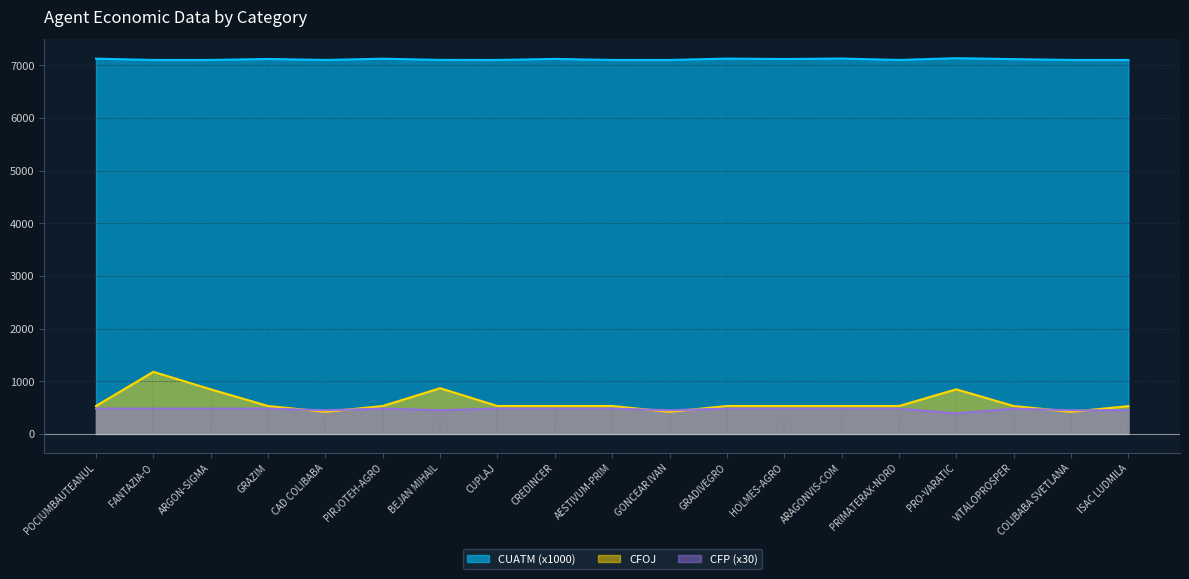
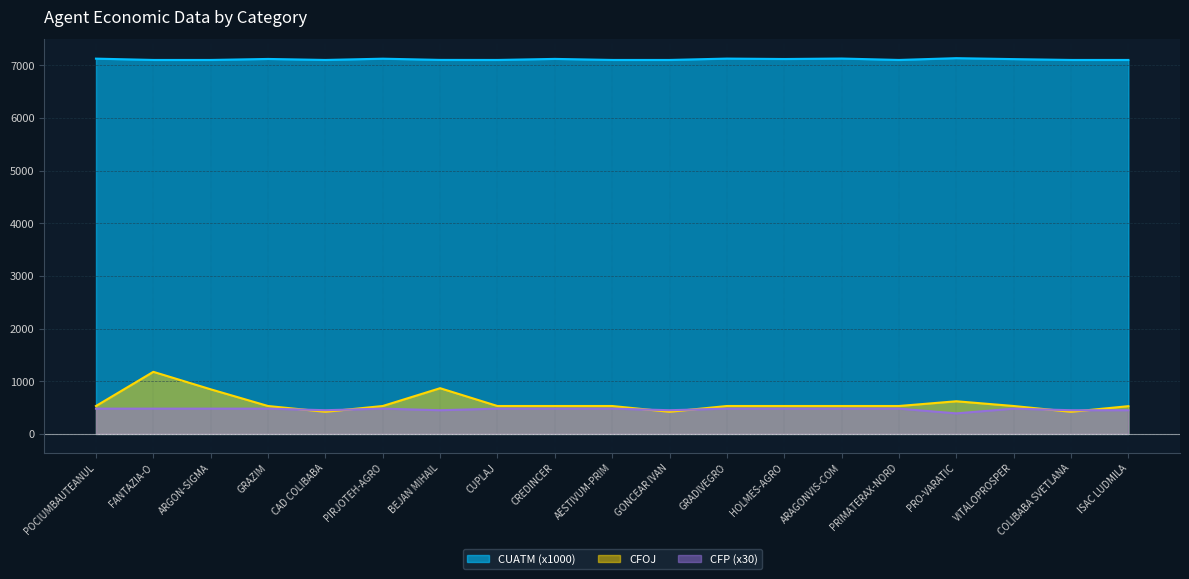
  {
    "CUATM (x1000)": {
      "POCIUMBAUTEANUL": 7100,
      "FANTAZIA-O": 7100,
      "ARGON-SIGMA": 7100,
      "GRAZIM": 7100,
      "CAD COLIBABA": 7100,
      "PIRJOTEH-AGRO": 7100,
      "BEJAN MIHAIL": 7100,
      "CUPLAJ": 7100,
      "CREDINCER": 7100,
      "AESTIVUM-PRIM": 7100,
      "GONCEAR IVAN": 7100,
      "GRADIVEGRO": 7100,
      "HOLMES-AGRO": 7100,
      "ARAGONVIS-COM": 7100,
      "PRIMATERAX-NORD": 7100,
      "PRO-VARATIC": 7100,
      "VITALOPROSPER": 7100,
      "COLIBABA SVETLANA": 7100,
      "ISAC LUDMILA": 7100
    },
    "CFOJ": {
      "POCIUMBAUTEANUL": 500,
      "FANTAZIA-O": 1200,
      "ARGON-SIGMA": 800,
      "GRAZIM": 500,
      "PIRJOTEH-AGRO": 500,
      "BEJAN MIHAIL": 900,
      "CUPLAJ": 500,
      "CREDINCER": 500,
      "AESTIVUM-PRIM": 500,
      "GRADIVEGRO": 500,
      "HOLMES-AGRO": 500,
      "ARAGONVIS-COM": 500,
      "PRIMATERAX-NORD": 500,
-     "PRO-VARATIC": 800,
+     "PRO-VARATIC": 600,
      "VITALOPROSPER": 500,
      "ISAC LUDMILA": 500
    },
    "CFP (x30)": {
      "POCIUMBAUTEANUL": 500,
      "FANTAZIA-O": 500,
      "ARGON-SIGMA": 500,
      "GRAZIM": 500,
      "PIRJOTEH-AGRO": 500,
      "BEJAN MIHAIL": 500,
      "CUPLAJ": 500,
      "CREDINCER": 500,
      "AESTIVUM-PRIM": 500,
      "GRADIVEGRO": 500,
      "HOLMES-AGRO": 500,
      "ARAGONVIS-COM": 500,
      "PRIMATERAX-NORD": 500,
      "PRO-VARATIC": 400,
      "VITALOPROSPER": 500,
      "ISAC LUDMILA": 500
    }
  }
